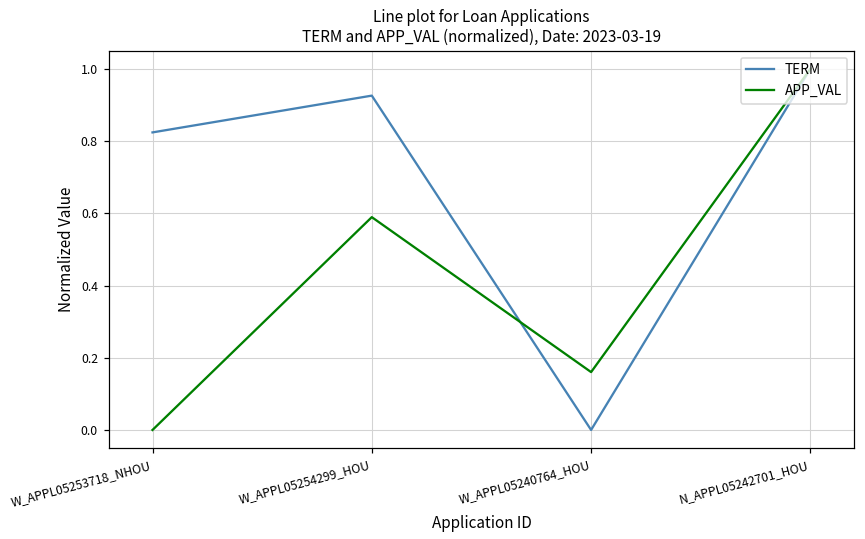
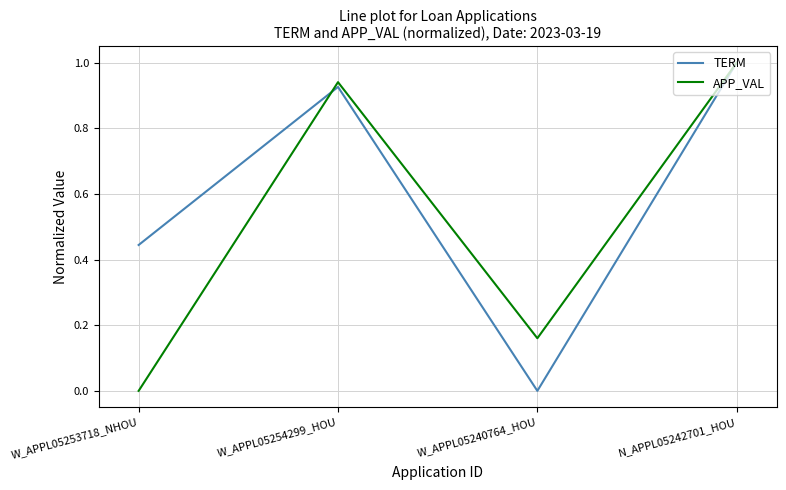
  {
    "TERM": {
-     "W_APPL05253718_NHOU": 0.82,
+     "W_APPL05253718_NHOU": 0.44,
      "W_APPL05254299_HOU": 0.93,
      "W_APPL05240764_HOU": 0.00
    },
    "APP_VAL": {
      "W_APPL05253718_NHOU": 0.00,
-     "W_APPL05254299_HOU": 0.59,
+     "W_APPL05254299_HOU": 0.94,
      "W_APPL05240764_HOU": 0.16
    }
  }
